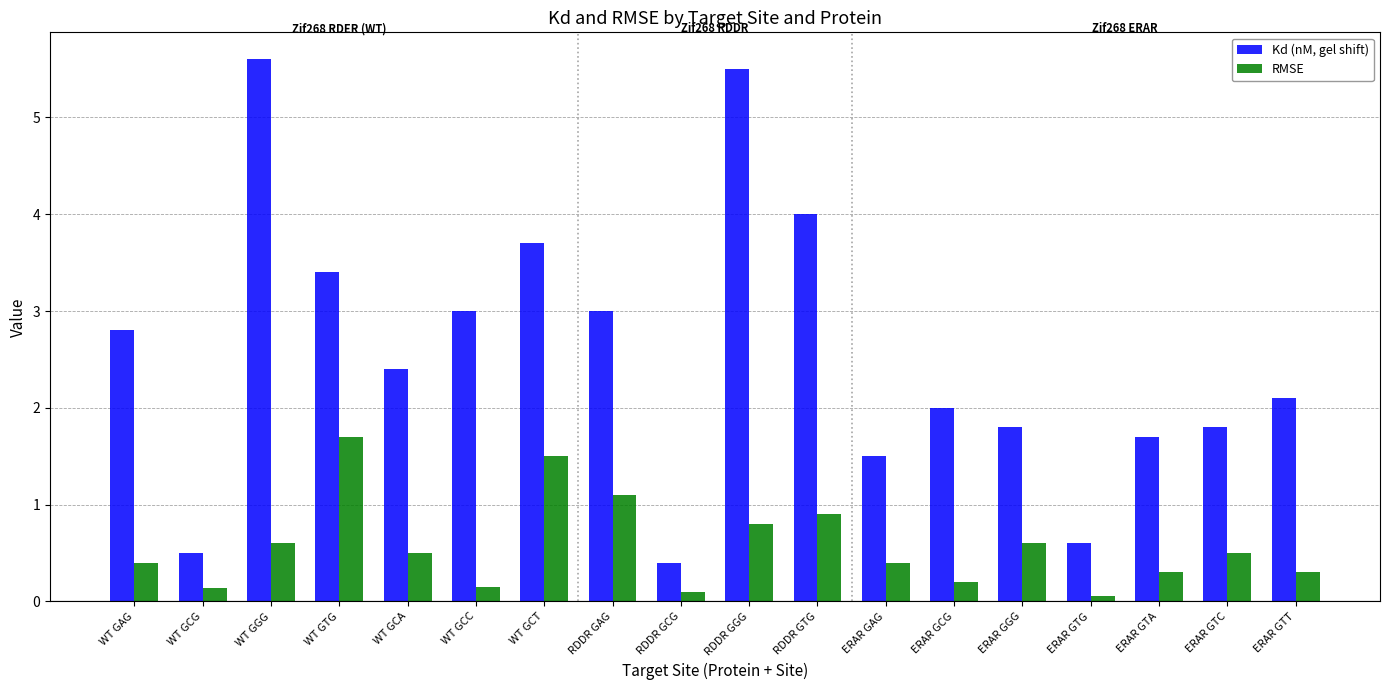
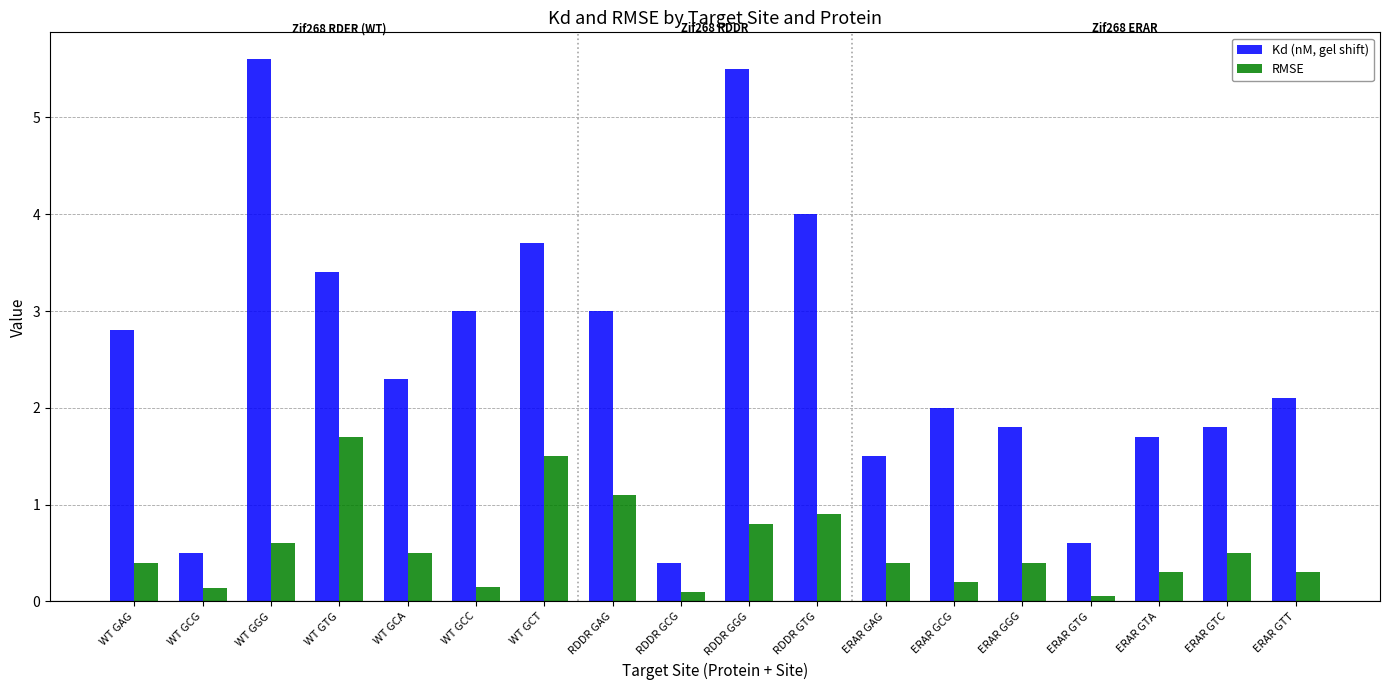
  {
    "Kd (nM, gel shift)": {
      "WT GAG": 2.8,
      "WT GCG": 0.5,
      "WT GGG": 5.6,
      "WT GTG": 3.4,
-     "WT GCA": 2.4,
+     "WT GCA": 2.3,
      "WT GCC": 3.0,
      "WT GCT": 3.7,
      "RDDR GAG": 3.0,
      "RDDR GCG": 0.4,
      "RDDR GGG": 5.5,
      "RDDR GTG": 4.0,
      "ERAR GAG": 1.5,
      "ERAR GCG": 2.0,
      "ERAR GGG": 1.8,
      "ERAR GTG": 0.6,
      "ERAR GTA": 1.7,
      "ERAR GTC": 1.8,
      "ERAR GTT": 2.1
    },
    "RMSE": {
      "WT GAG": 0.4,
      "WT GCG": 0.1,
      "WT GGG": 0.6,
      "WT GTG": 1.7,
      "WT GCA": 0.5,
      "WT GCC": 0.2,
      "WT GCT": 1.5,
      "RDDR GAG": 1.1,
      "RDDR GCG": 0.1,
      "RDDR GGG": 0.8,
      "RDDR GTG": 0.9,
      "ERAR GAG": 0.4,
      "ERAR GCG": 0.2,
-     "ERAR GGG": 0.6,
+     "ERAR GGG": 0.4,
      "ERAR GTG": 0.1,
      "ERAR GTA": 0.3,
      "ERAR GTC": 0.5,
      "ERAR GTT": 0.3
    }
  }
